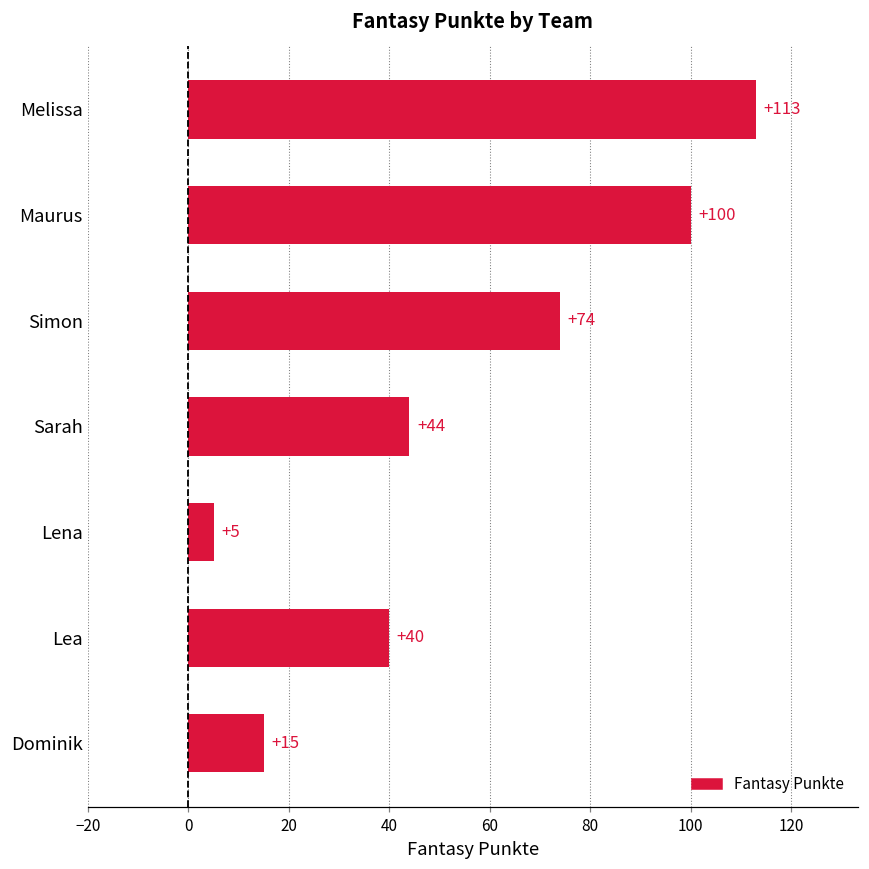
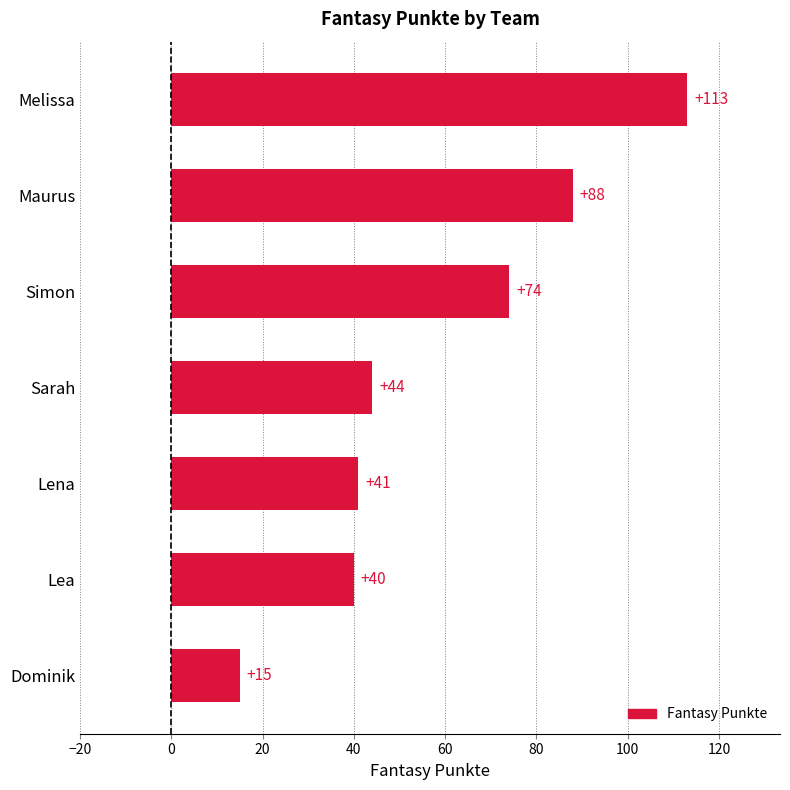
  {
    "Melissa": "+113",
-   "Maurus": "+100",
+   "Maurus": "+88",
    "Simon": "+74",
    "Sarah": "+44",
-   "Lena": "+5",
+   "Lena": "+41",
    "Lea": "+40",
    "Dominik": "+15"
  }
